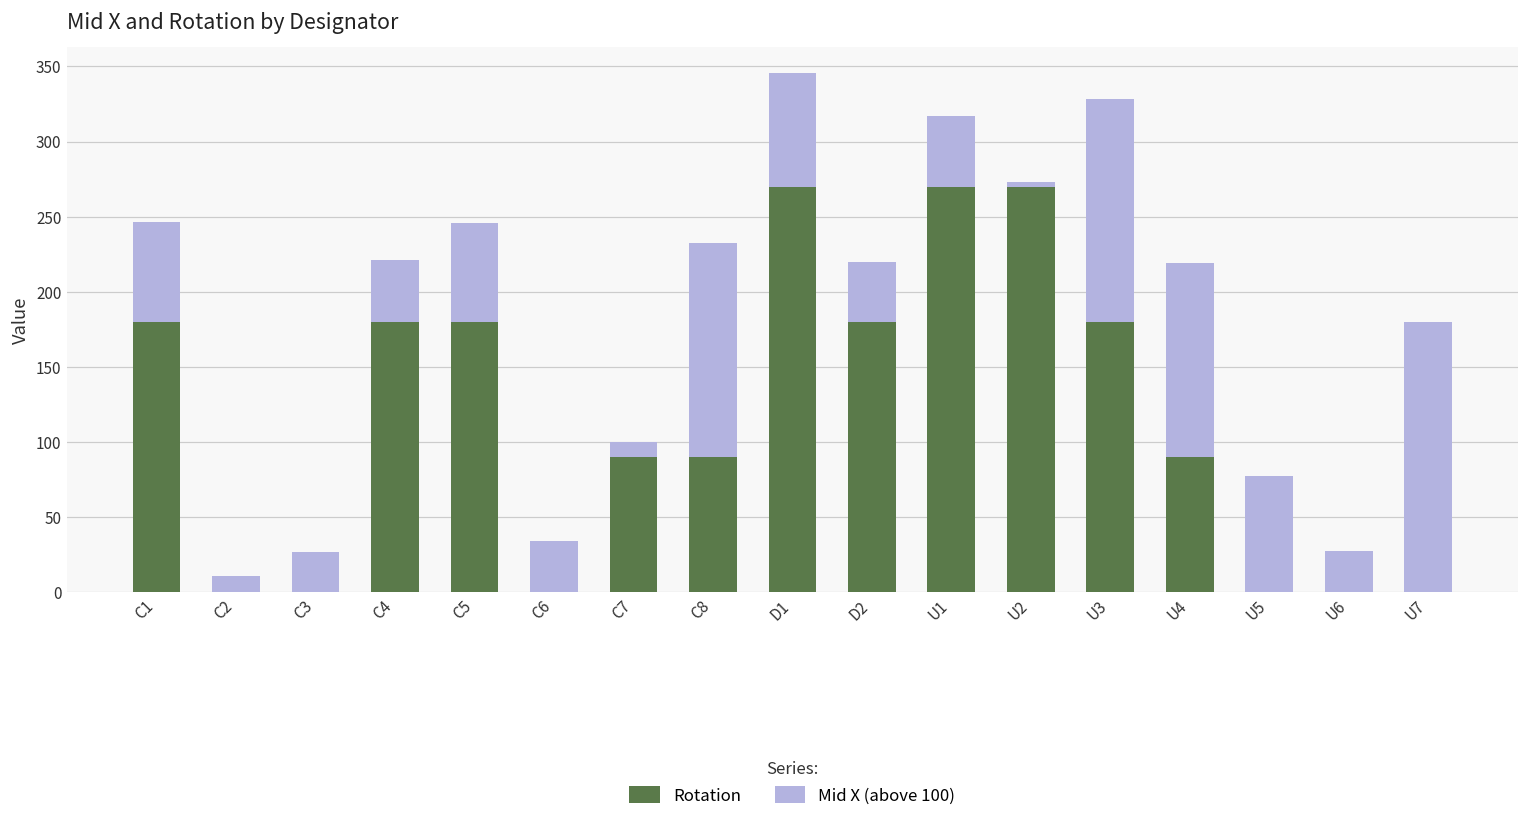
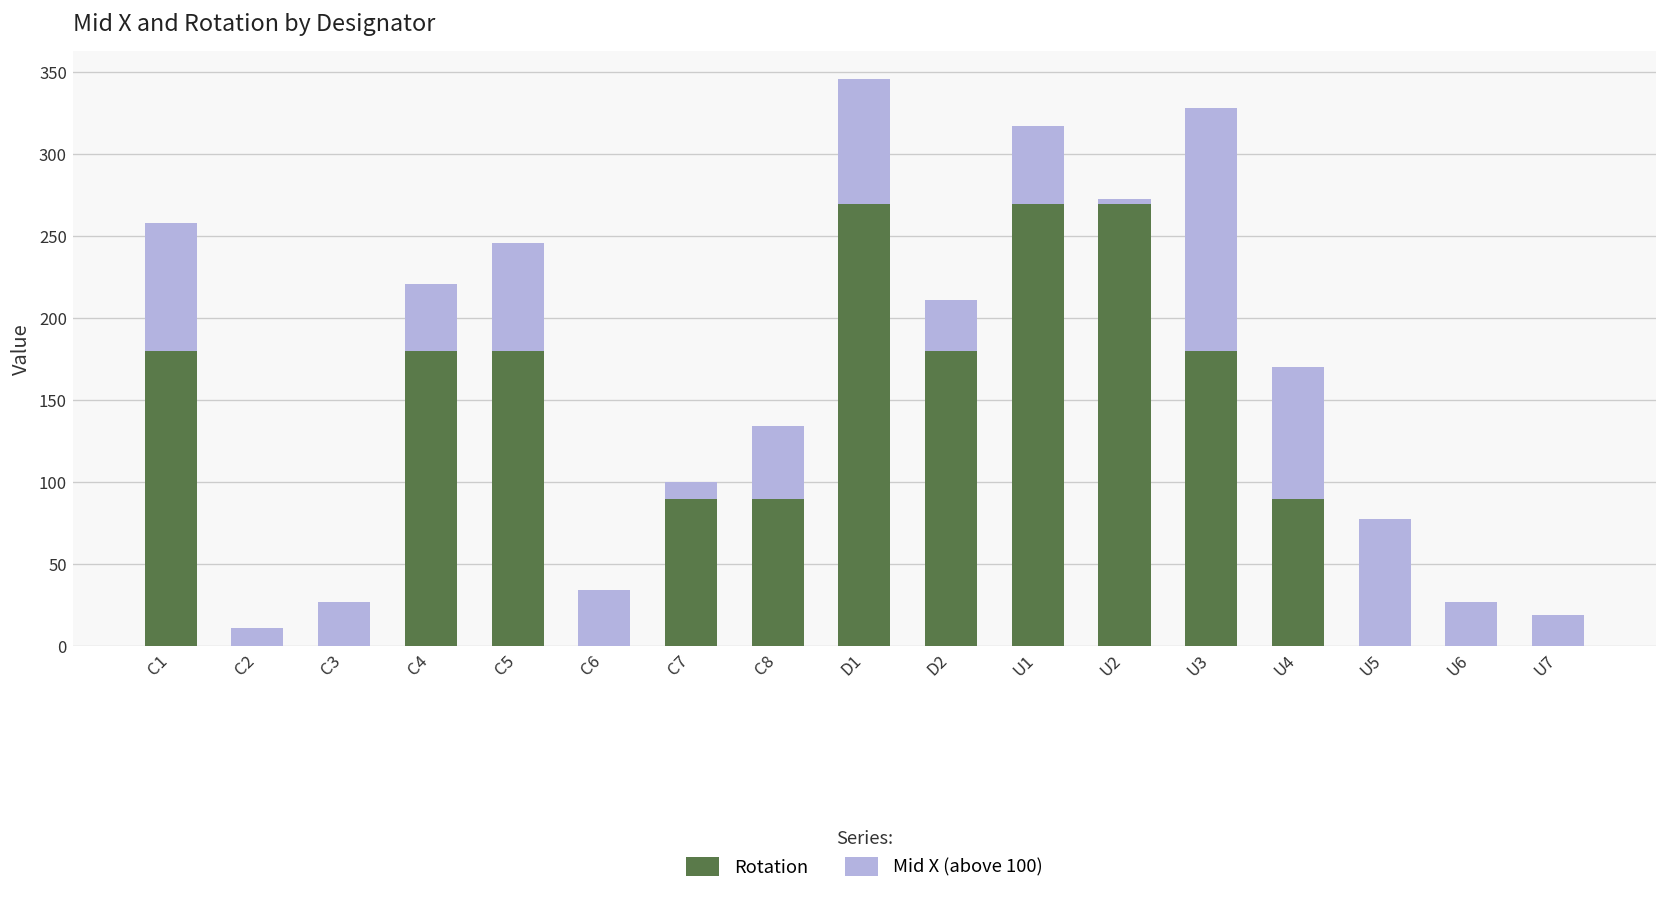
  {
    "Rotation": {
      "C1": 180,
      "C2": 0,
      "C3": 0,
      "C4": 180,
      "C5": 180,
      "C6": 0,
      "C7": 90,
      "C8": 90,
      "D1": 270,
      "D2": 180,
      "U1": 270,
      "U2": 270,
      "U3": 180,
      "U4": 90,
      "U5": 0,
      "U6": 0,
      "U7": 0
    },
    "Mid X (above 100)": {
-     "C1": 66,
+     "C1": 79,
      "C2": 11,
      "C3": 27,
      "C4": 41,
      "C5": 66,
      "C6": 34,
      "C7": 10,
-     "C8": 142,
+     "C8": 44,
      "D1": 76,
-     "D2": 40,
+     "D2": 31,
      "U1": 47,
      "U2": 3,
      "U3": 148,
-     "U4": 129,
+     "U4": 80,
      "U5": 78,
      "U6": 27,
-     "U7": 180
+     "U7": 19
    }
  }
